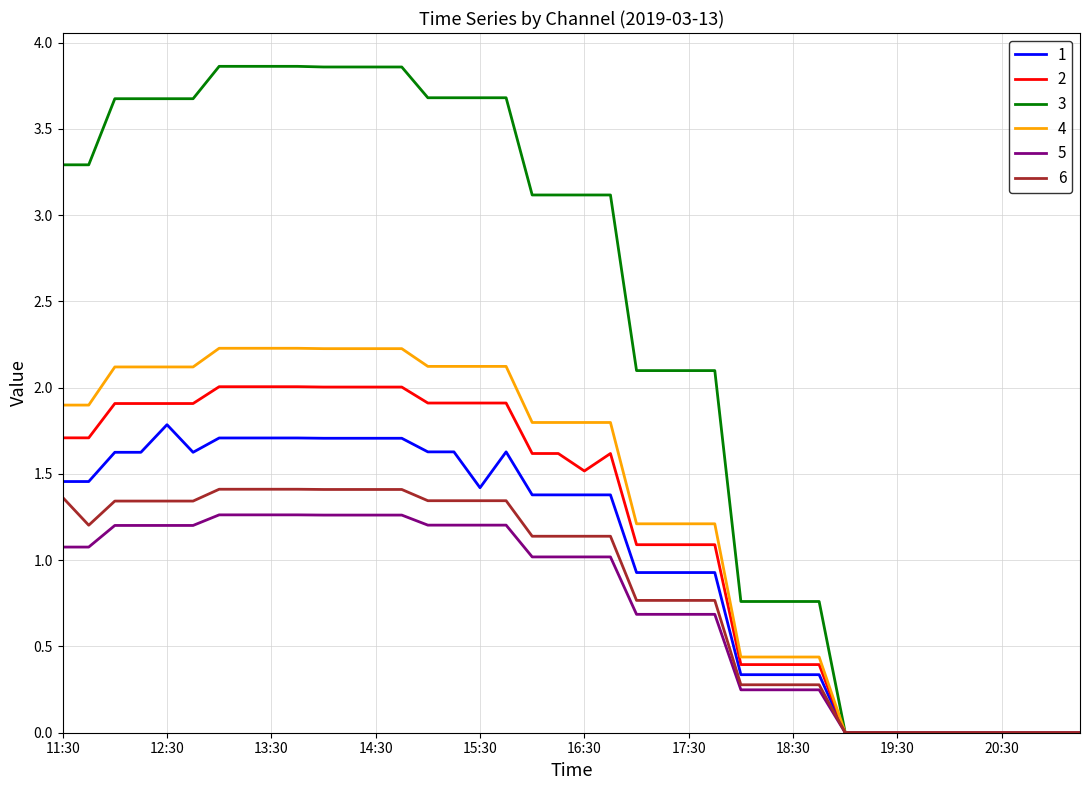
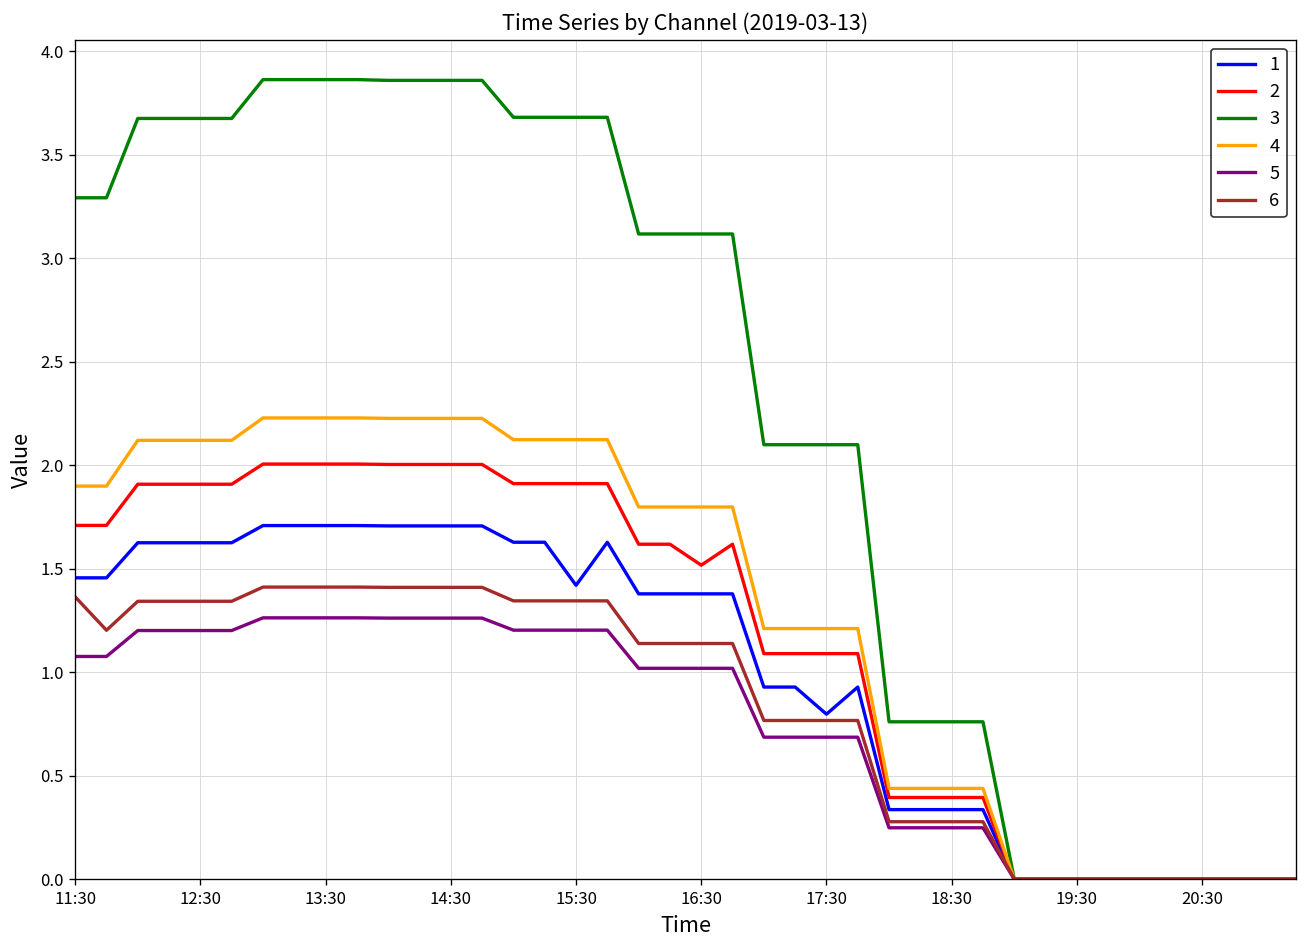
  {
    "1": {
      "11:30": 1.46,
-     "12:30": 1.79,
+     "12:30": 1.63,
      "13:30": 1.71,
      "14:30": 1.71,
      "15:30": 1.42,
      "16:30": 1.38,
-     "17:30": 0.93,
+     "17:30": 0.80,
      "18:30": 0.34
    },
    "2": {
      "11:30": 1.71,
      "12:30": 1.91,
      "13:30": 2.01,
      "14:30": 2.00,
      "15:30": 1.91,
      "16:30": 1.52,
      "17:30": 1.09,
      "18:30": 0.39
    },
    "3": {
      "11:30": 3.29,
      "12:30": 3.67,
      "13:30": 3.86,
      "14:30": 3.86,
      "15:30": 3.68,
      "16:30": 3.12,
      "17:30": 2.10,
      "18:30": 0.76
    },
    "4": {
      "11:30": 1.90,
      "12:30": 2.12,
      "13:30": 2.23,
      "14:30": 2.23,
      "15:30": 2.12,
      "16:30": 1.80,
      "17:30": 1.21,
      "18:30": 0.44
    },
    "5": {
      "11:30": 1.08,
      "12:30": 1.20,
      "13:30": 1.26,
      "14:30": 1.26,
      "15:30": 1.20,
      "16:30": 1.02,
      "17:30": 0.69,
      "18:30": 0.25
    },
    "6": {
      "11:30": 1.36,
      "12:30": 1.34,
      "13:30": 1.41,
      "14:30": 1.41,
      "15:30": 1.34,
      "16:30": 1.14,
      "17:30": 0.77,
      "18:30": 0.28
    }
  }
